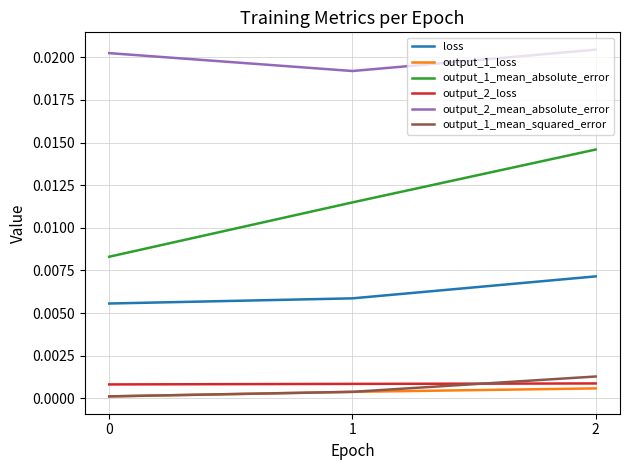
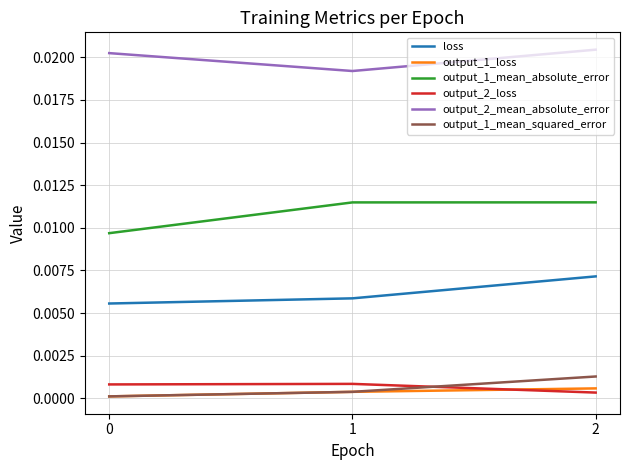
  {
    "loss": {
      "0": 0.0056,
      "1": 0.0059,
      "2": 0.0072
    },
    "output_1_loss": {
      "2": 0.0006
    },
    "output_1_mean_absolute_error": {
-     "0": 0.0083,
+     "0": 0.0097,
      "1": 0.0115,
-     "2": 0.0146
+     "2": 0.0115
    },
    "output_2_loss": {
      "0": 0.0008,
      "1": 0.0008,
-     "2": 0.0009
+     "2": 0.0003
    },
    "output_2_mean_absolute_error": {
      "0": 0.0202,
      "1": 0.0192
    },
    "output_1_mean_squared_error": {
      "2": 0.0013
    }
  }
